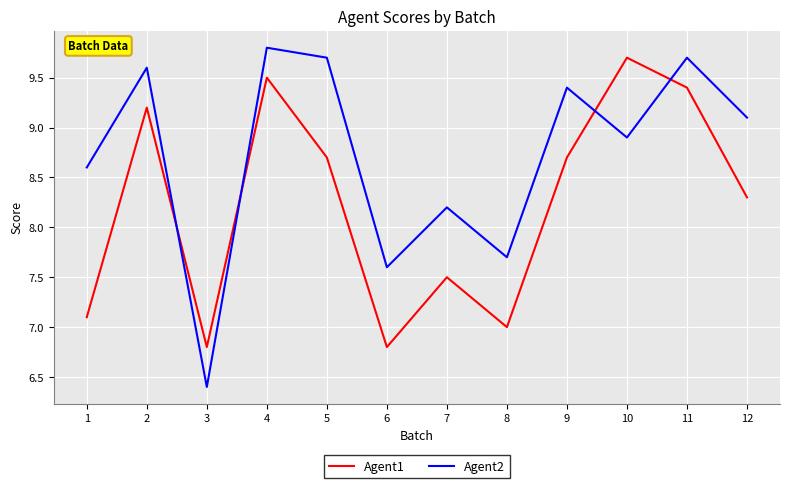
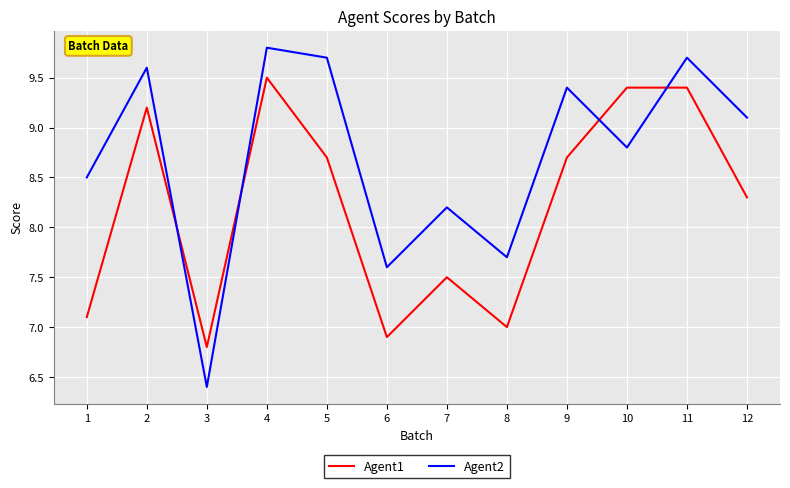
  {
    "Agent1": {
      "1": 7.1,
      "2": 9.2,
      "3": 6.8,
      "4": 9.5,
      "5": 8.7,
-     "6": 6.8,
+     "6": 6.9,
      "7": 7.5,
      "8": 7.0,
      "9": 8.7,
-     "10": 9.7,
+     "10": 9.4,
      "11": 9.4,
      "12": 8.3
    },
    "Agent2": {
-     "1": 8.6,
+     "1": 8.5,
      "2": 9.6,
      "3": 6.4,
      "4": 9.8,
      "5": 9.7,
      "6": 7.6,
      "7": 8.2,
      "8": 7.7,
      "9": 9.4,
-     "10": 8.9,
+     "10": 8.8,
      "11": 9.7,
      "12": 9.1
    }
  }
